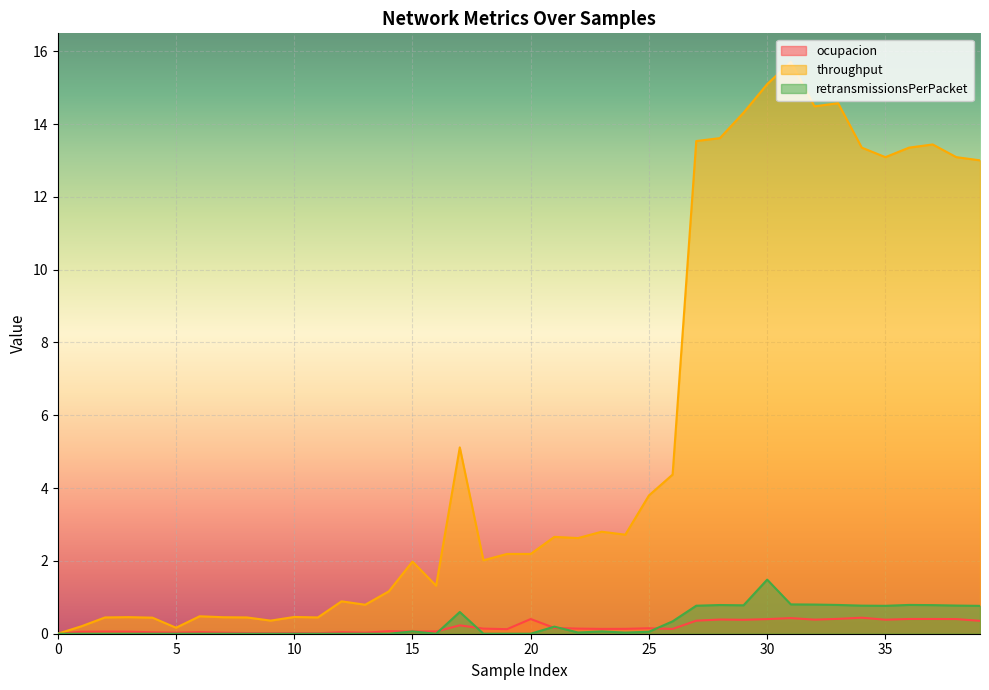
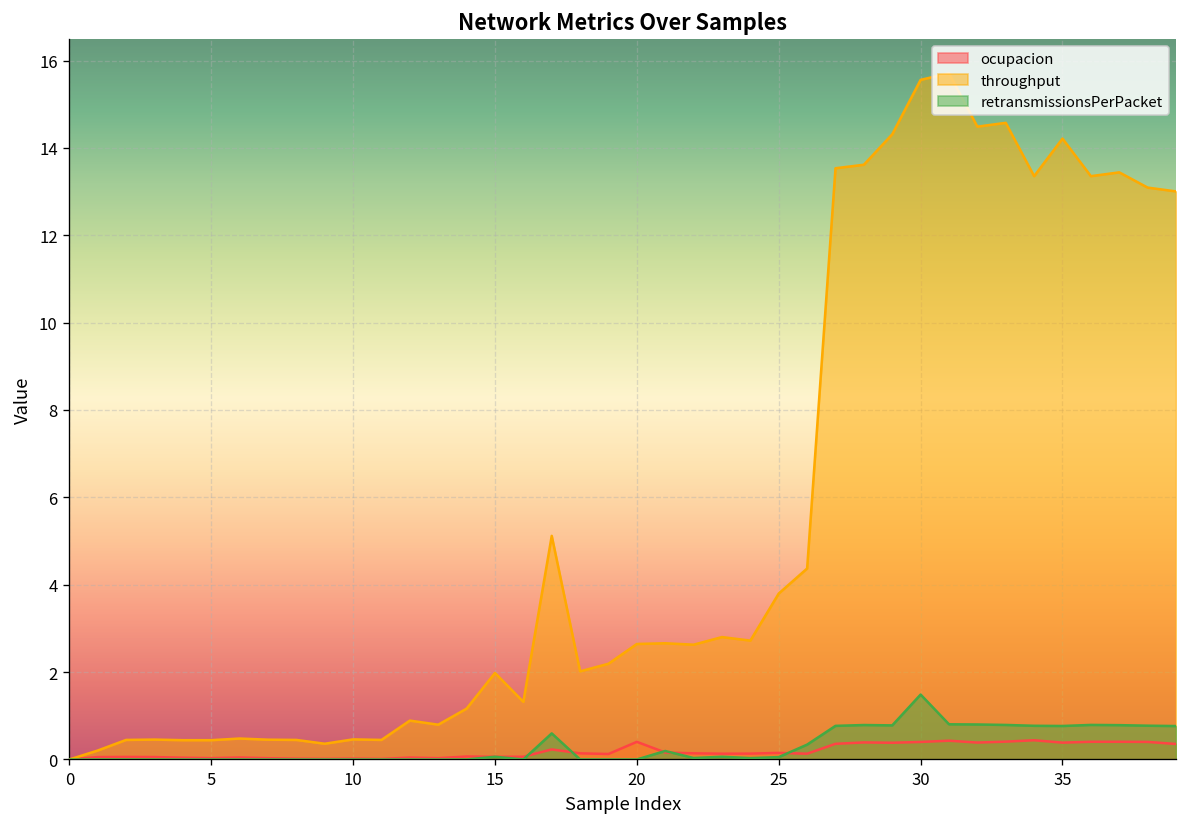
  {
    "ocupacion": {
      "20": 0.4,
      "25": 0.2,
      "30": 0.4,
      "35": 0.4
    },
    "throughput": {
-     "5": 0.2,
+     "5": 0.4,
      "10": 0.5,
      "15": 2.0,
-     "20": 2.2,
+     "20": 2.6,
      "25": 3.8,
-     "30": 15.1,
-     "35": 13.1
+     "30": 15.6,
+     "35": 14.2
    },
    "retransmissionsPerPacket": {
      "20": 0.0,
      "25": 0.1,
      "30": 1.5,
      "35": 0.8
    }
  }
